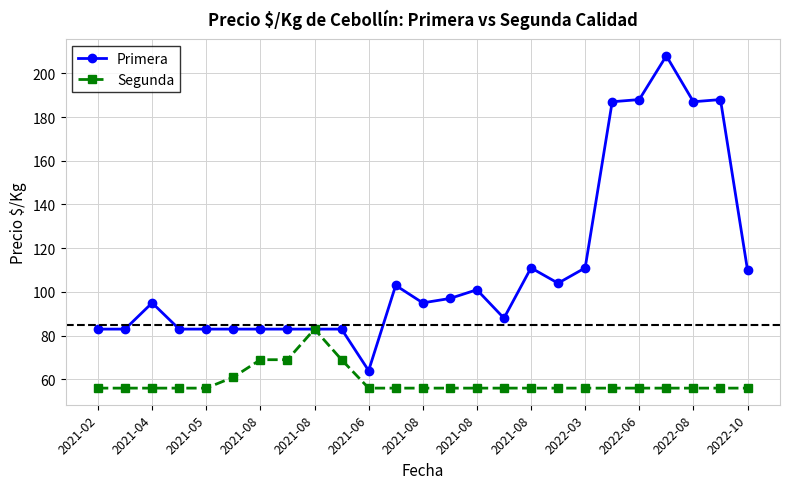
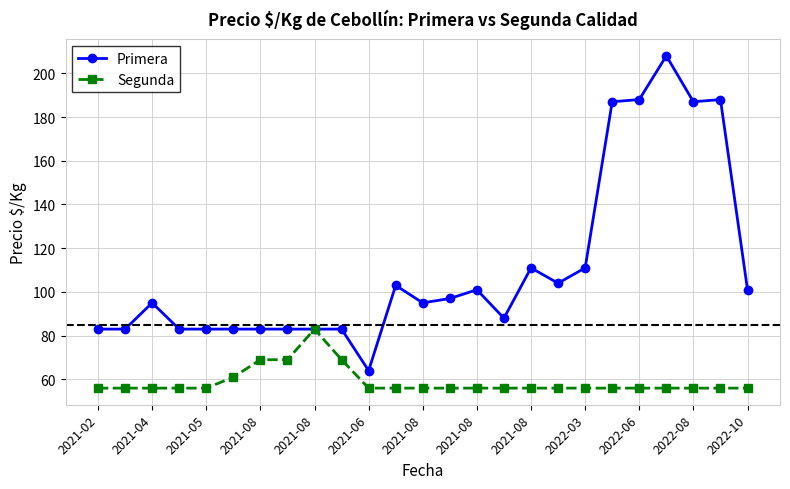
  {
    "Primera": {
      "2021-04": 95,
      "2021-06": 64,
-     "2022-10": 110
+     "2022-10": 101
    },
    "Segunda": {
      "2021-04": 56,
      "2021-06": 56,
      "2022-10": 56
    }
  }
